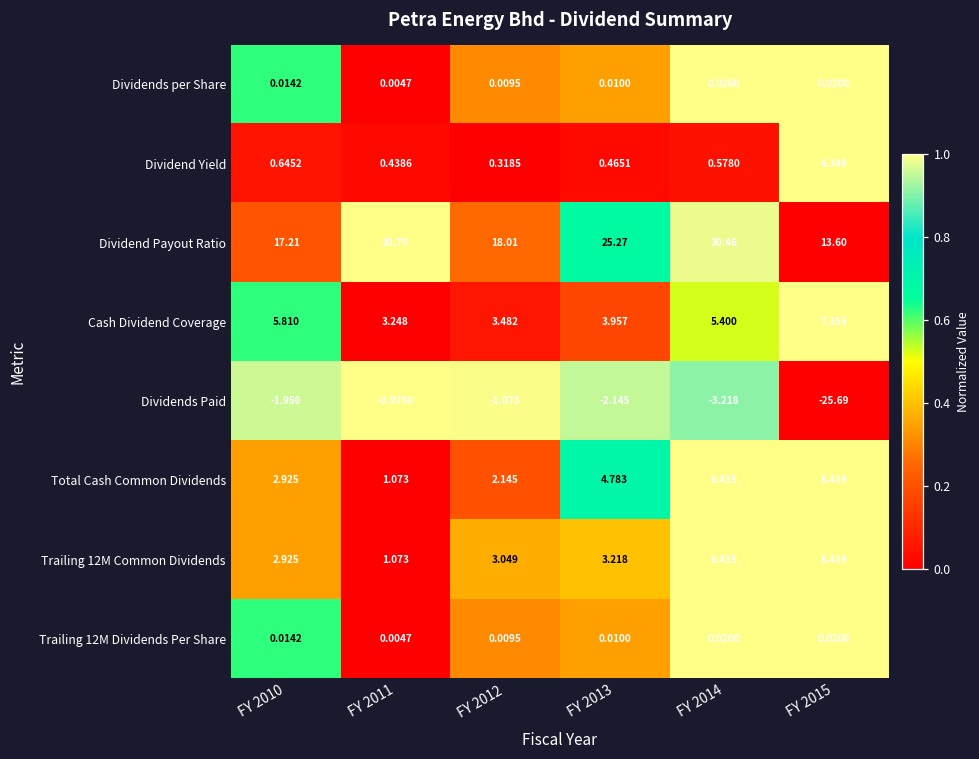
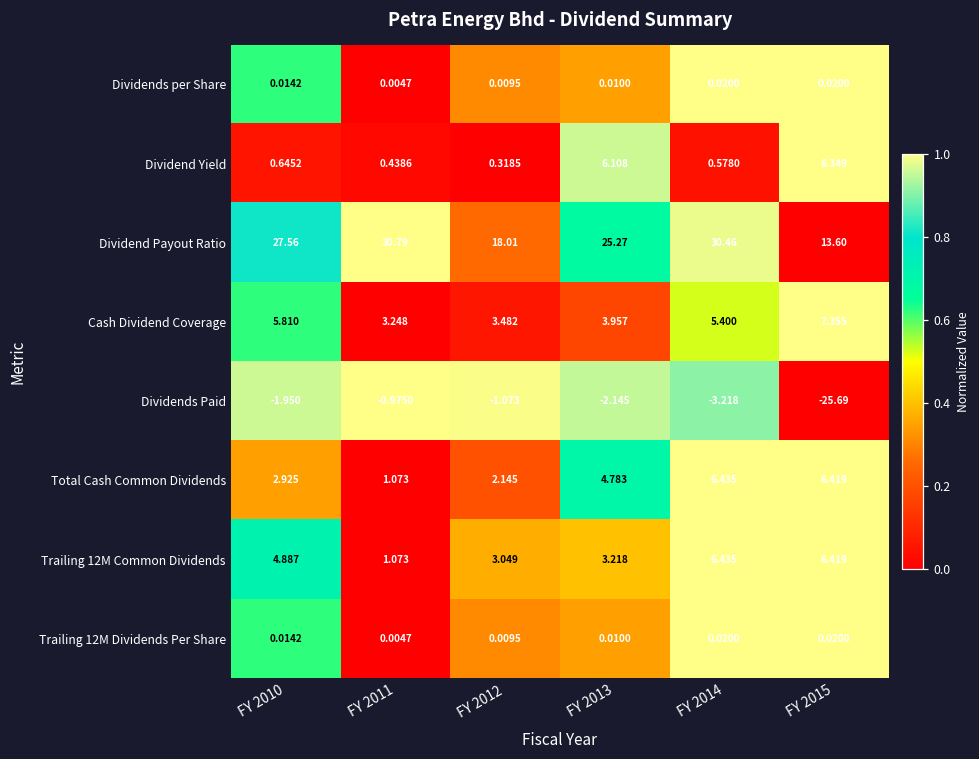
  {
    "Dividends per Share": {
      "FY 2010": 0.0142,
      "FY 2011": 0.0047,
      "FY 2012": 0.0095,
      "FY 2013": 0.0100,
      "FY 2014": 0.0200,
      "FY 2015": 0.0200
    },
    "Dividend Yield": {
      "FY 2010": 0.6452,
      "FY 2011": 0.4386,
      "FY 2012": 0.3185,
-     "FY 2013": 0.4651,
+     "FY 2013": 6.108,
      "FY 2014": 0.5780,
      "FY 2015": 6.349
    },
    "Dividend Payout Ratio": {
-     "FY 2010": 17.21,
+     "FY 2010": 27.56,
      "FY 2011": 30.79,
      "FY 2012": 18.01,
      "FY 2013": 25.27,
      "FY 2014": 30.46,
      "FY 2015": 13.60
    },
    "Cash Dividend Coverage": {
      "FY 2010": 5.810,
      "FY 2011": 3.248,
      "FY 2012": 3.482,
      "FY 2013": 3.957,
      "FY 2014": 5.400,
      "FY 2015": 7.355
    },
    "Dividends Paid": {
      "FY 2010": -1.950,
      "FY 2011": -0.9750,
      "FY 2012": -1.073,
      "FY 2013": -2.145,
      "FY 2014": -3.218,
      "FY 2015": -25.69
    },
    "Total Cash Common Dividends": {
      "FY 2010": 2.925,
      "FY 2011": 1.073,
      "FY 2012": 2.145,
      "FY 2013": 4.783,
      "FY 2014": 6.435,
      "FY 2015": 6.419
    },
    "Trailing 12M Common Dividends": {
-     "FY 2010": 2.925,
+     "FY 2010": 4.887,
      "FY 2011": 1.073,
      "FY 2012": 3.049,
      "FY 2013": 3.218,
      "FY 2014": 6.435,
      "FY 2015": 6.419
    },
    "Trailing 12M Dividends Per Share": {
      "FY 2010": 0.0142,
      "FY 2011": 0.0047,
      "FY 2012": 0.0095,
      "FY 2013": 0.0100,
      "FY 2014": 0.0200,
      "FY 2015": 0.0200
    }
  }
